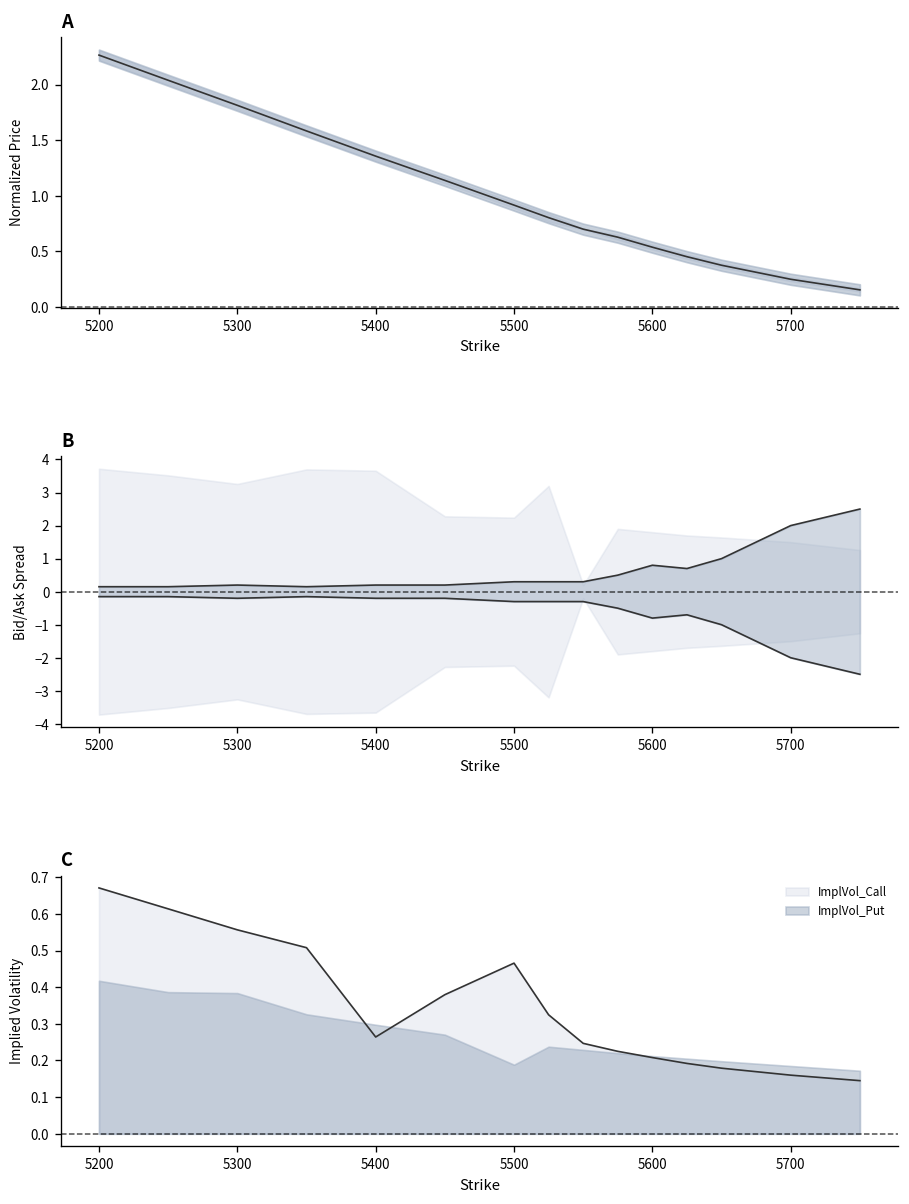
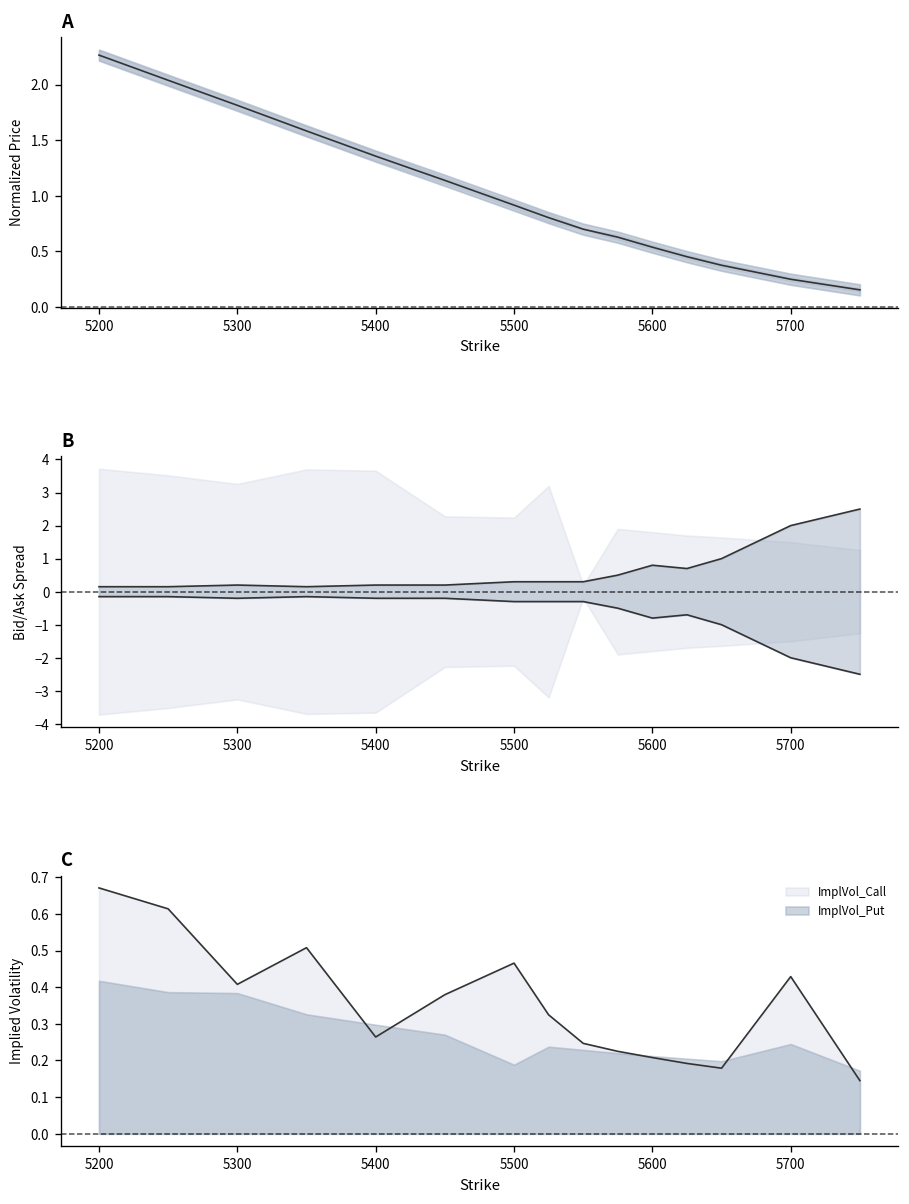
  {
    "C": {
      "ImplVol_Call": {
        "5200": 0.67,
-       "5300": 0.56,
+       "5300": 0.41,
        "5400": 0.26,
        "5500": 0.47,
-       "5700": 0.16
+       "5700": 0.43
      },
      "ImplVol_Put": {
        "5200": 0.42,
        "5300": 0.38,
        "5400": 0.30,
        "5500": 0.19,
-       "5700": 0.19
+       "5700": 0.25
      }
    }
  }
